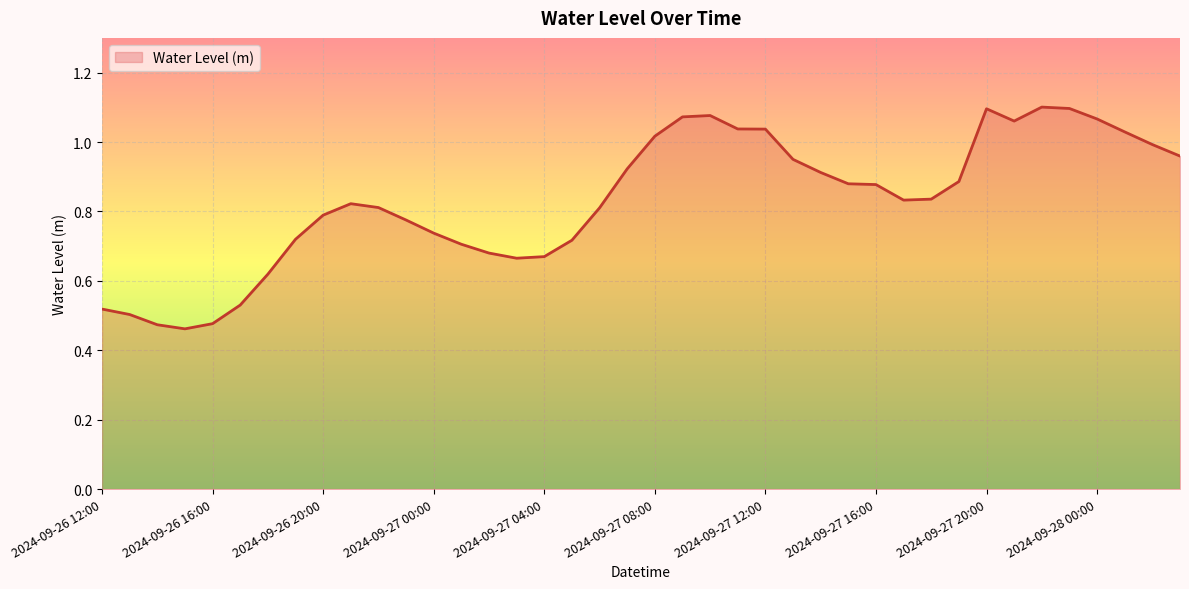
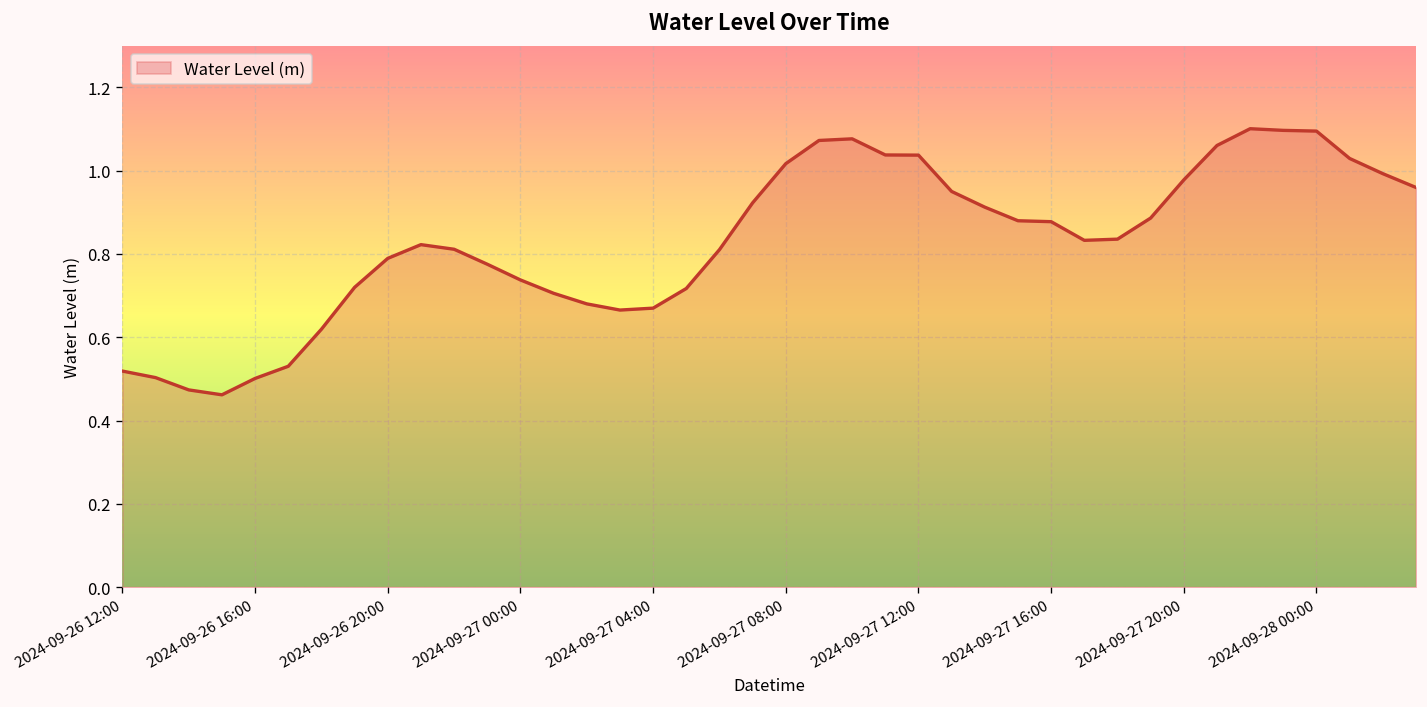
  {
    "2024-09-26 12:00": 0.52,
-   "2024-09-26 16:00": 0.48,
+   "2024-09-26 16:00": 0.50,
    "2024-09-26 20:00": 0.79,
    "2024-09-27 00:00": 0.74,
    "2024-09-27 04:00": 0.67,
    "2024-09-27 08:00": 1.02,
    "2024-09-27 12:00": 1.04,
    "2024-09-27 16:00": 0.88,
-   "2024-09-27 20:00": 1.10,
-   "2024-09-28 00:00": 1.07
+   "2024-09-27 20:00": 0.98,
+   "2024-09-28 00:00": 1.09
  }
